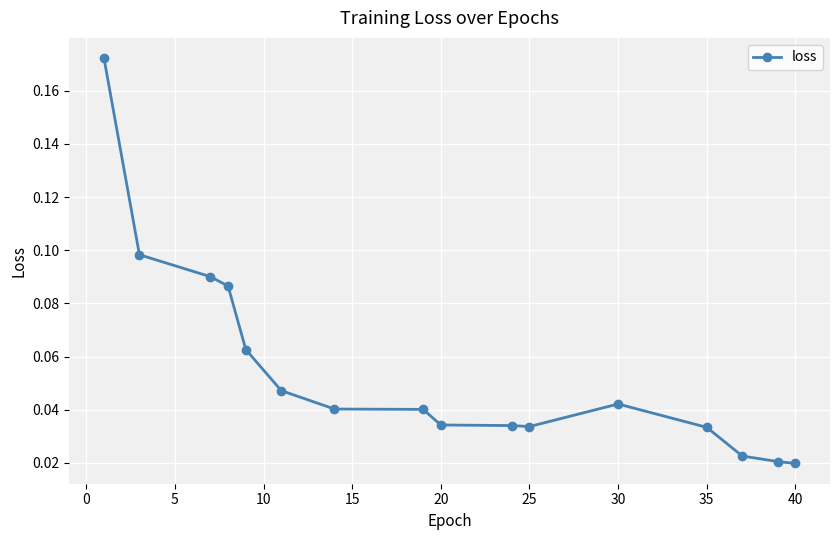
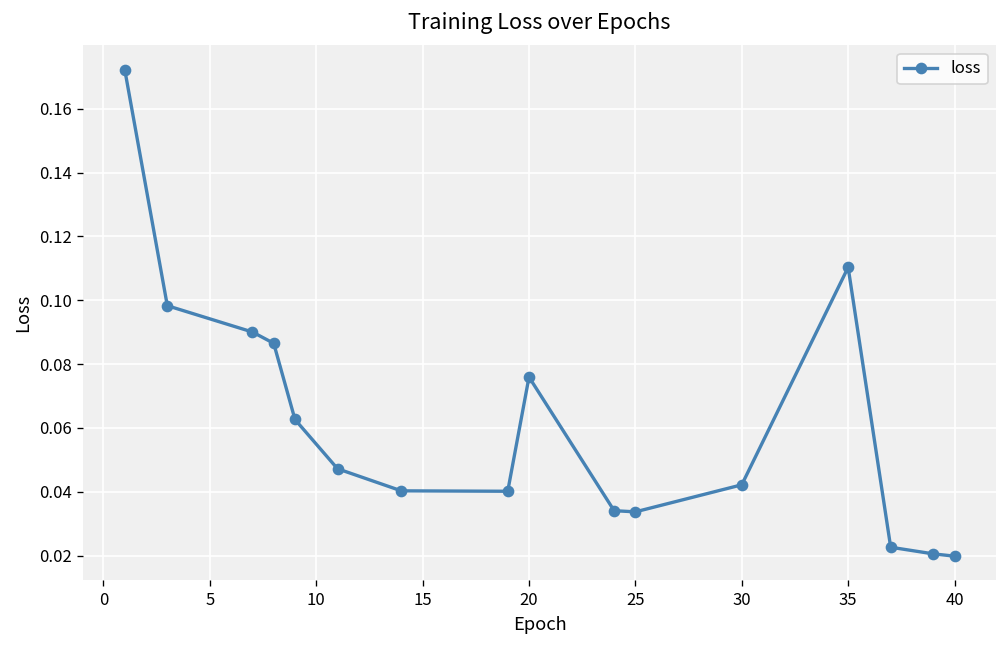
  {
-   "20": 0.034,
+   "20": 0.076,
    "25": 0.034,
    "30": 0.042,
-   "35": 0.033,
+   "35": 0.110,
    "40": 0.020
  }
